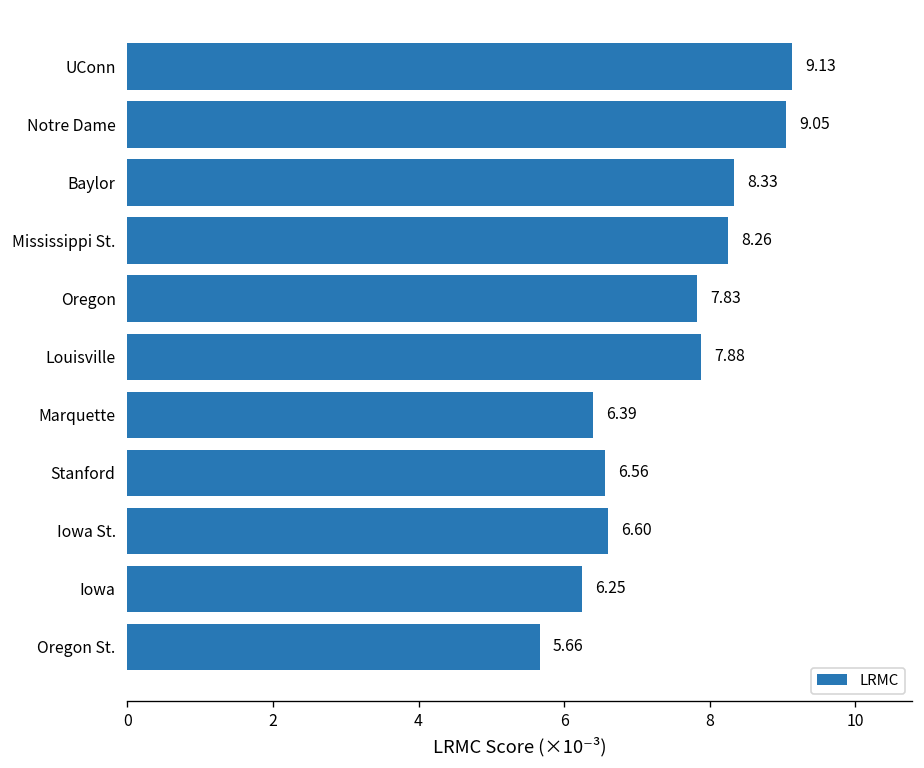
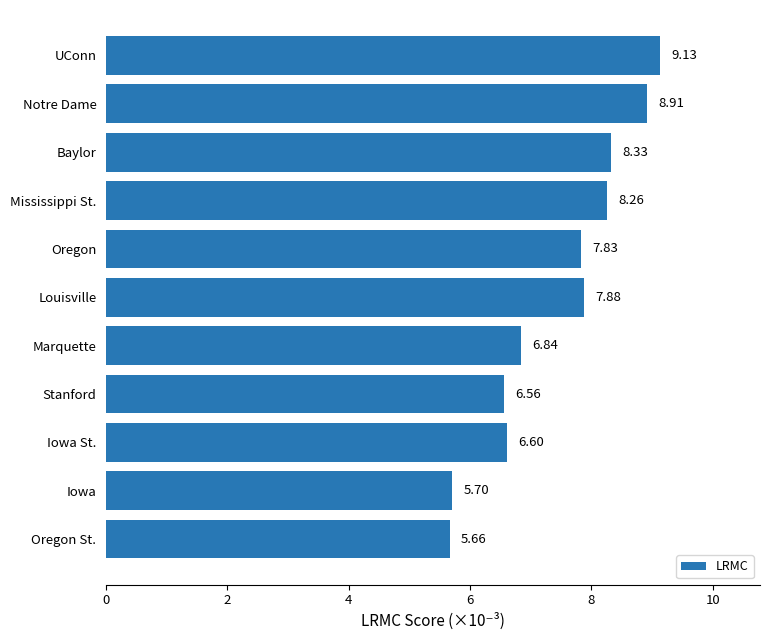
  {
    "UConn": 9.13,
-   "Notre Dame": 9.05,
+   "Notre Dame": 8.91,
    "Baylor": 8.33,
    "Mississippi St.": 8.26,
    "Oregon": 7.83,
    "Louisville": 7.88,
-   "Marquette": 6.39,
+   "Marquette": 6.84,
    "Stanford": 6.56,
    "Iowa St.": 6.60,
-   "Iowa": 6.25,
+   "Iowa": 5.70,
    "Oregon St.": 5.66
  }
